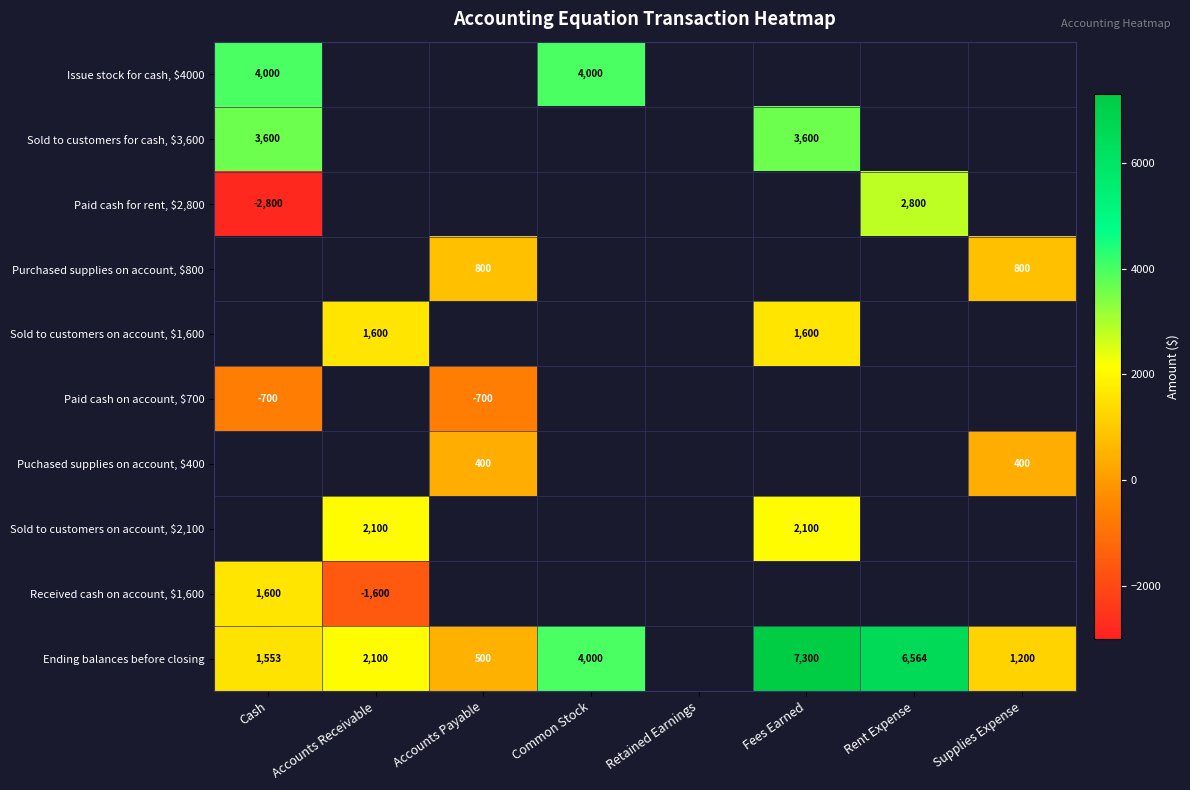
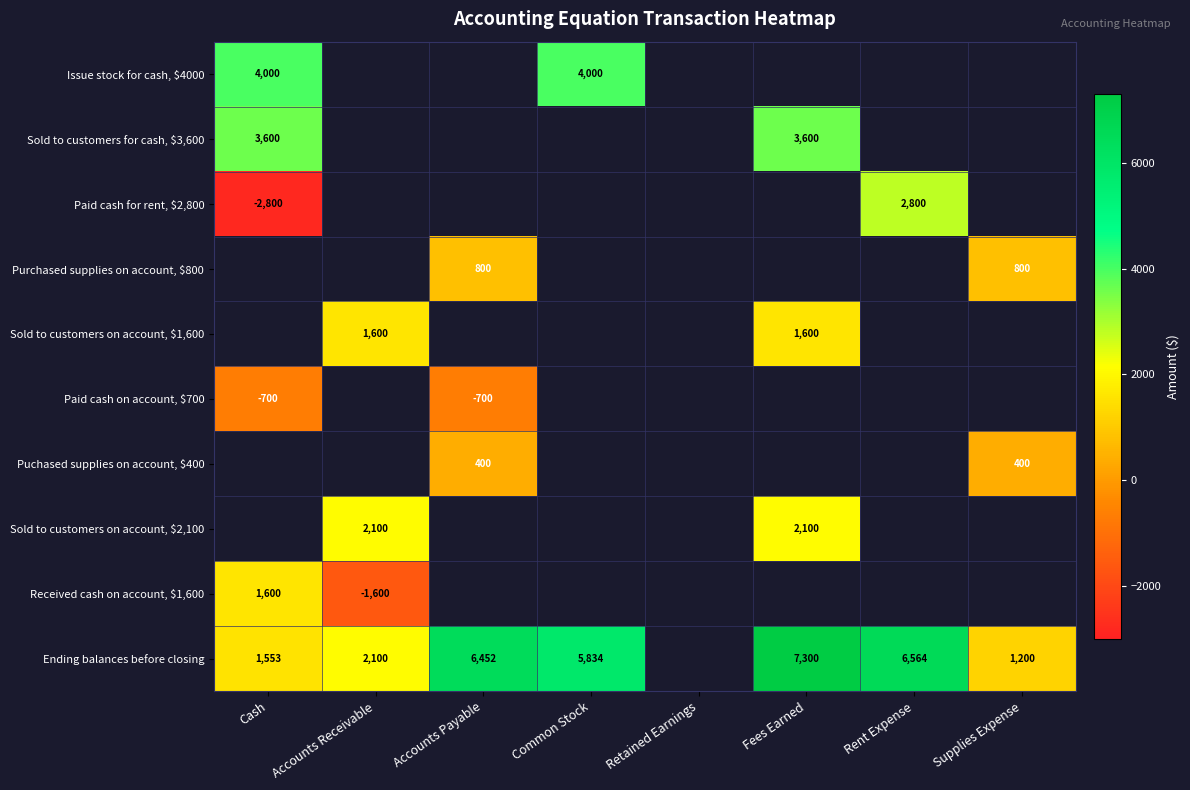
  {
    "Issue stock for cash, $4000": {
      "Cash": "4,000",
      "Common Stock": "4,000"
    },
    "Sold to customers for cash, $3,600": {
      "Cash": "3,600",
      "Fees Earned": "3,600"
    },
    "Paid cash for rent, $2,800": {
      "Cash": "-2,800",
      "Rent Expense": "2,800"
    },
    "Purchased supplies on account, $800": {
      "Accounts Payable": "800",
      "Supplies Expense": "800"
    },
    "Sold to customers on account, $1,600": {
      "Accounts Receivable": "1,600",
      "Fees Earned": "1,600"
    },
    "Paid cash on account, $700": {
      "Cash": "-700",
      "Accounts Payable": "-700"
    },
    "Puchased supplies on account, $400": {
      "Accounts Payable": "400",
      "Supplies Expense": "400"
    },
    "Sold to customers on account, $2,100": {
      "Accounts Receivable": "2,100",
      "Fees Earned": "2,100"
    },
    "Received cash on account, $1,600": {
      "Cash": "1,600",
      "Accounts Receivable": "-1,600"
    },
    "Ending balances before closing": {
      "Cash": "1,553",
      "Accounts Receivable": "2,100",
-     "Accounts Payable": "500",
-     "Common Stock": "4,000",
+     "Accounts Payable": "6,452",
+     "Common Stock": "5,834",
      "Fees Earned": "7,300",
      "Rent Expense": "6,564",
      "Supplies Expense": "1,200"
    }
  }
